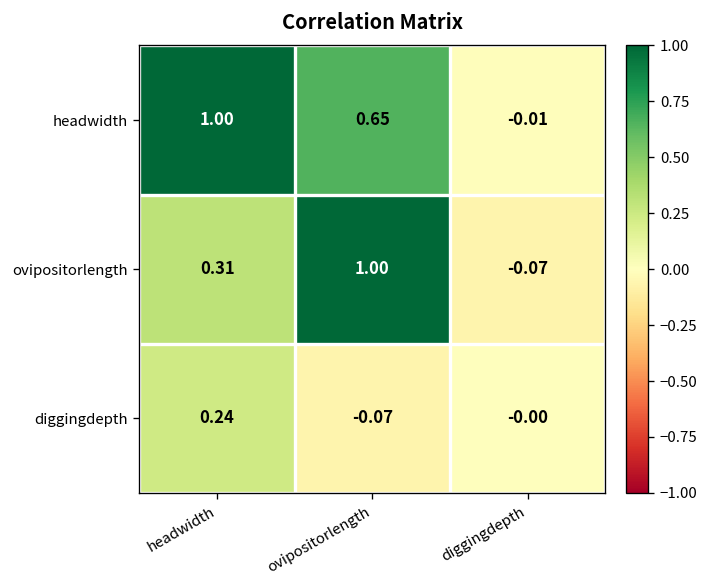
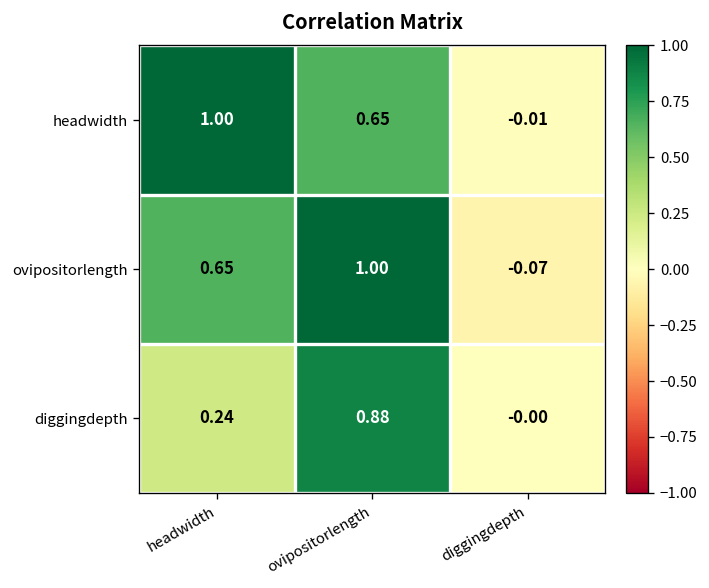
  {
    "headwidth": {
      "headwidth": 1.00,
      "ovipositorlength": 0.65,
      "diggingdepth": -0.01
    },
    "ovipositorlength": {
-     "headwidth": 0.31,
+     "headwidth": 0.65,
      "ovipositorlength": 1.00,
      "diggingdepth": -0.07
    },
    "diggingdepth": {
      "headwidth": 0.24,
-     "ovipositorlength": -0.07,
+     "ovipositorlength": 0.88,
      "diggingdepth": -0.00
    }
  }
